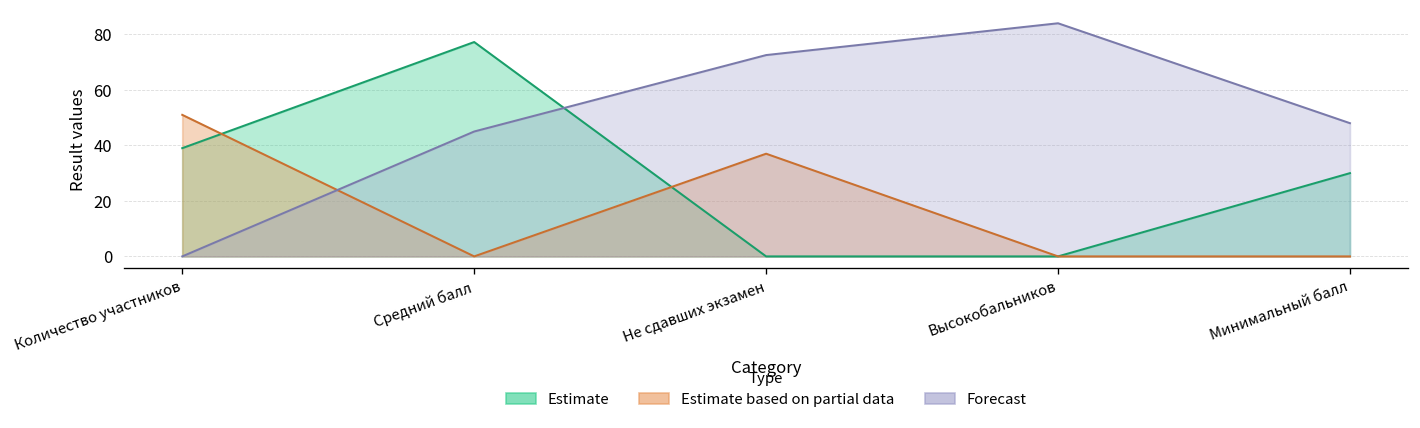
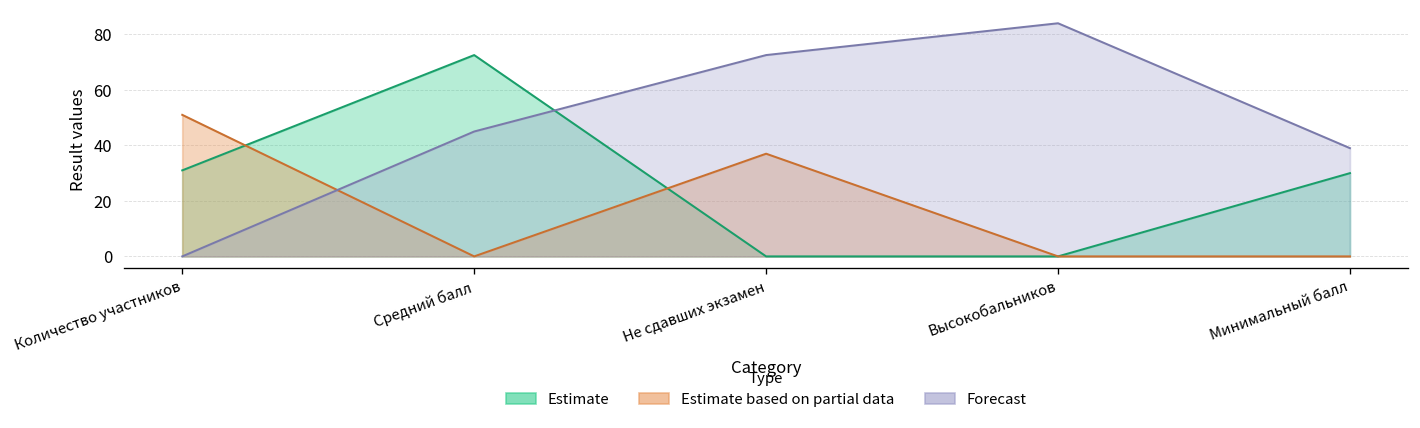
  {
    "Estimate": {
-     "Количество участников": 39,
-     "Средний балл": 77,
+     "Количество участников": 31,
+     "Средний балл": 73,
      "Не сдавших экзамен": 0,
      "Минимальный балл": 30
    },
    "Estimate based on partial data": {
      "Количество участников": 51,
      "Средний балл": 0,
      "Не сдавших экзамен": 37,
      "Минимальный балл": 0
    },
    "Forecast": {
      "Количество участников": 0,
      "Средний балл": 45,
      "Не сдавших экзамен": 73,
      "Высокобальников": 84,
-     "Минимальный балл": 48
+     "Минимальный балл": 39
    }
  }
